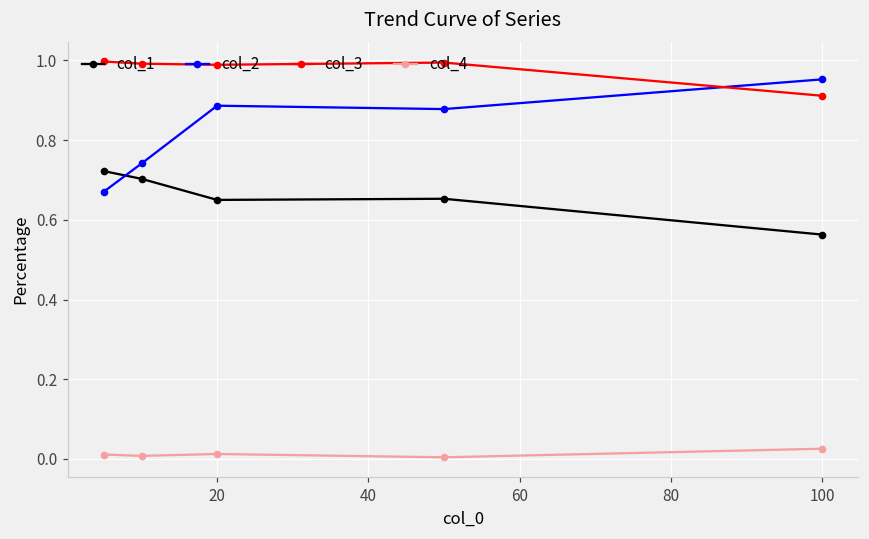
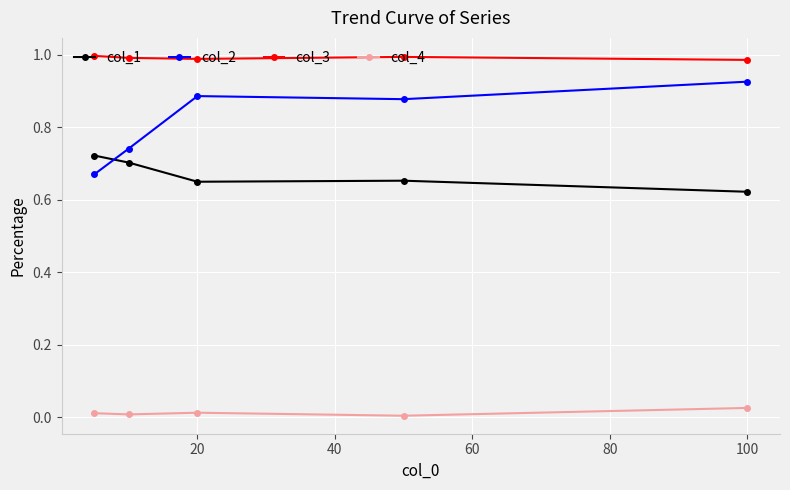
  {
    "col_1": {
      "20": 0.65,
-     "100": 0.56
+     "100": 0.62
    },
    "col_2": {
      "20": 0.89,
-     "100": 0.95
+     "100": 0.93
    },
    "col_3": {
      "20": 0.99,
-     "100": 0.91
+     "100": 0.99
    },
    "col_4": {
      "20": 0.01,
      "100": 0.03
    }
  }
